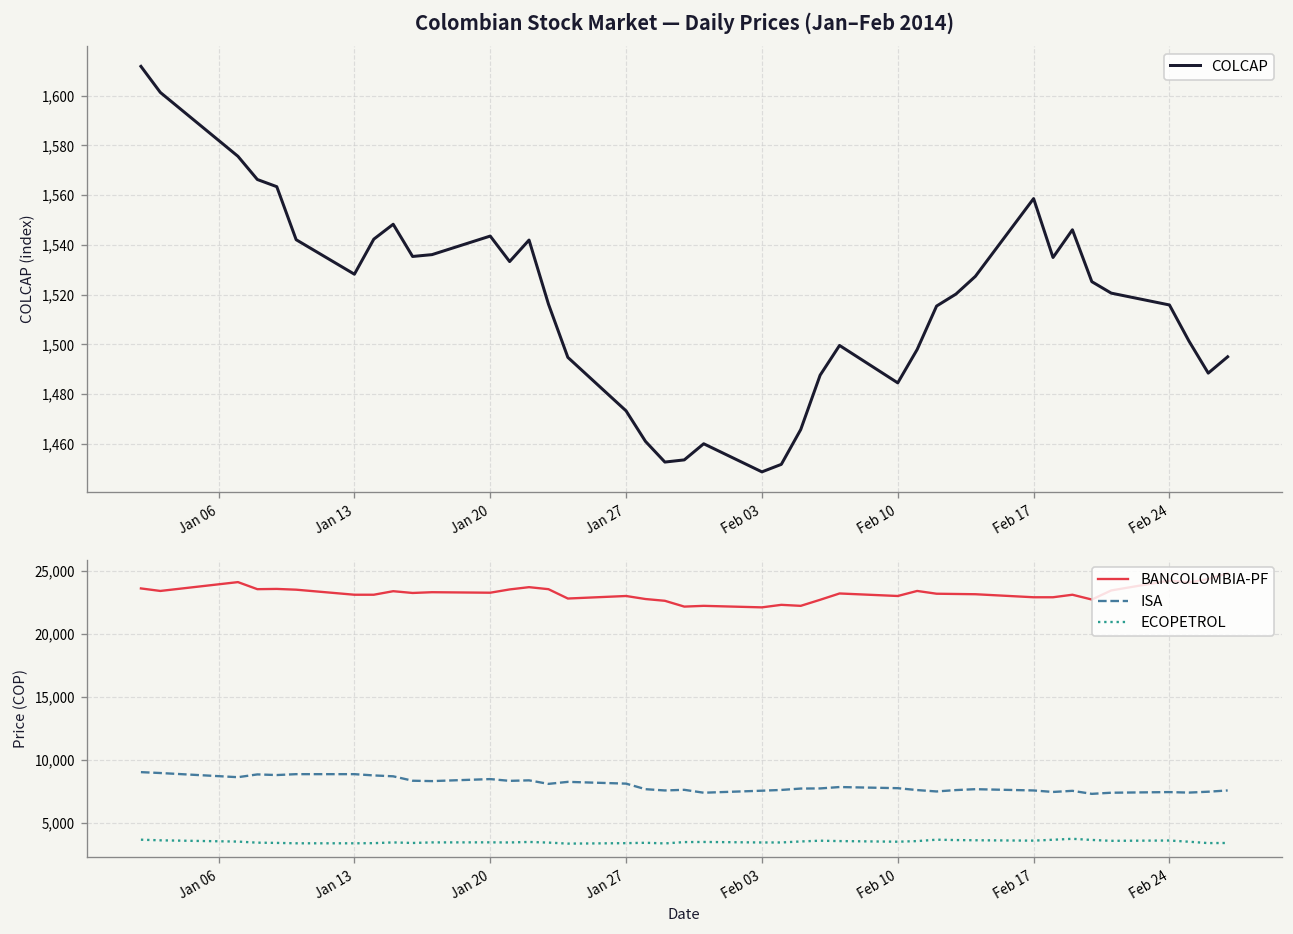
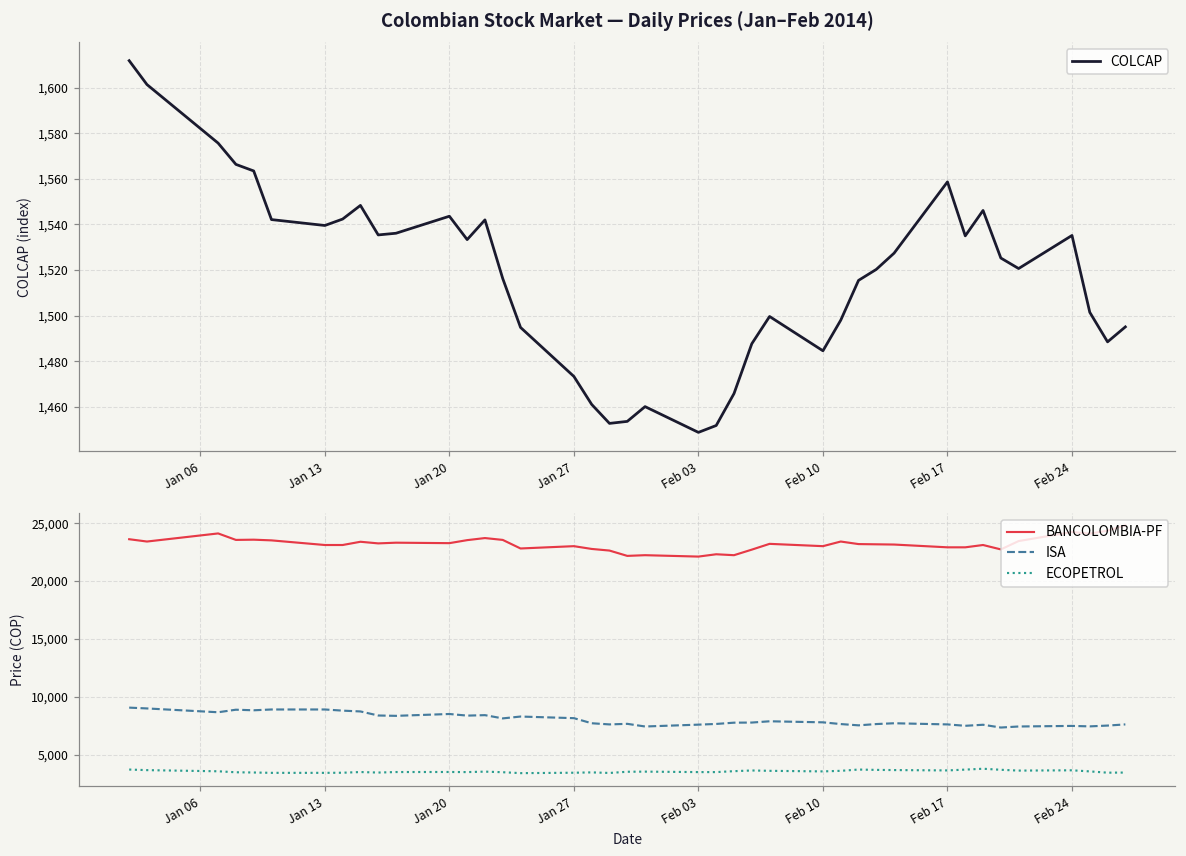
  {
    "Colombian Stock Market — Daily Prices (Jan–Feb 2014)": {
-     "Jan 13": "1,528",
+     "Jan 13": "1,539",
      "Jan 20": "1,544",
      "Jan 27": "1,473",
      "Feb 03": "1,449",
      "Feb 10": "1,485",
      "Feb 17": "1,559",
-     "Feb 24": "1,516"
+     "Feb 24": "1,535"
    }
  }
